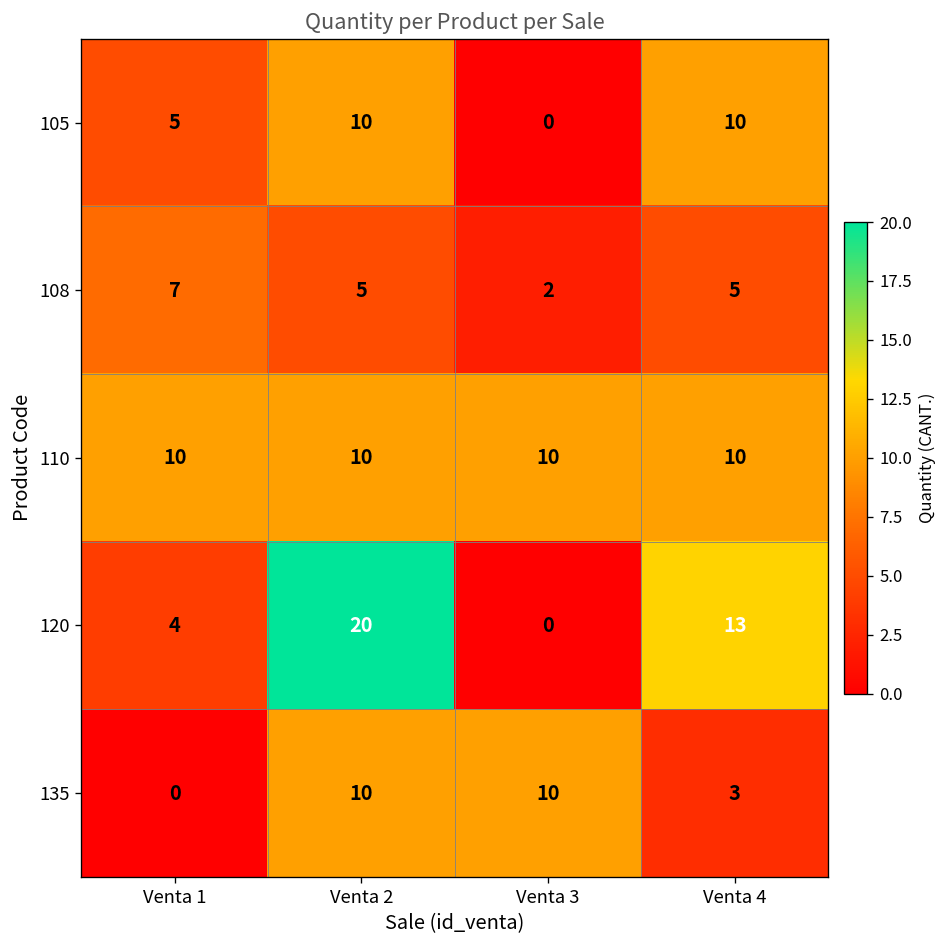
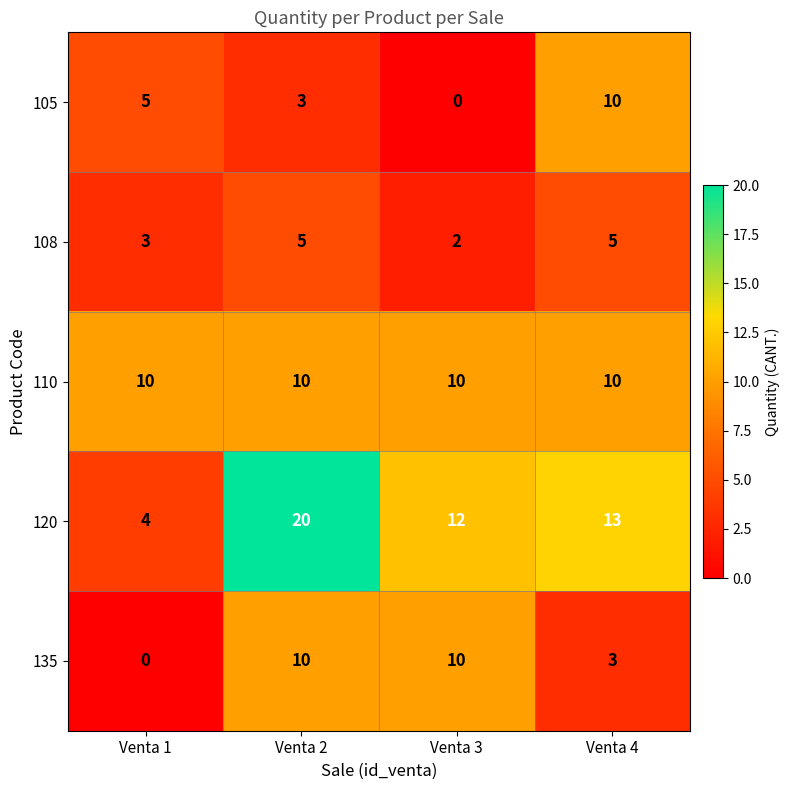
  {
    "105": {
      "Venta 1": 5,
-     "Venta 2": 10,
+     "Venta 2": 3,
      "Venta 3": 0,
      "Venta 4": 10
    },
    "108": {
-     "Venta 1": 7,
+     "Venta 1": 3,
      "Venta 2": 5,
      "Venta 3": 2,
      "Venta 4": 5
    },
    "110": {
      "Venta 1": 10,
      "Venta 2": 10,
      "Venta 3": 10,
      "Venta 4": 10
    },
    "120": {
      "Venta 1": 4,
      "Venta 2": 20,
-     "Venta 3": 0,
+     "Venta 3": 12,
      "Venta 4": 13
    },
    "135": {
      "Venta 1": 0,
      "Venta 2": 10,
      "Venta 3": 10,
      "Venta 4": 3
    }
  }
